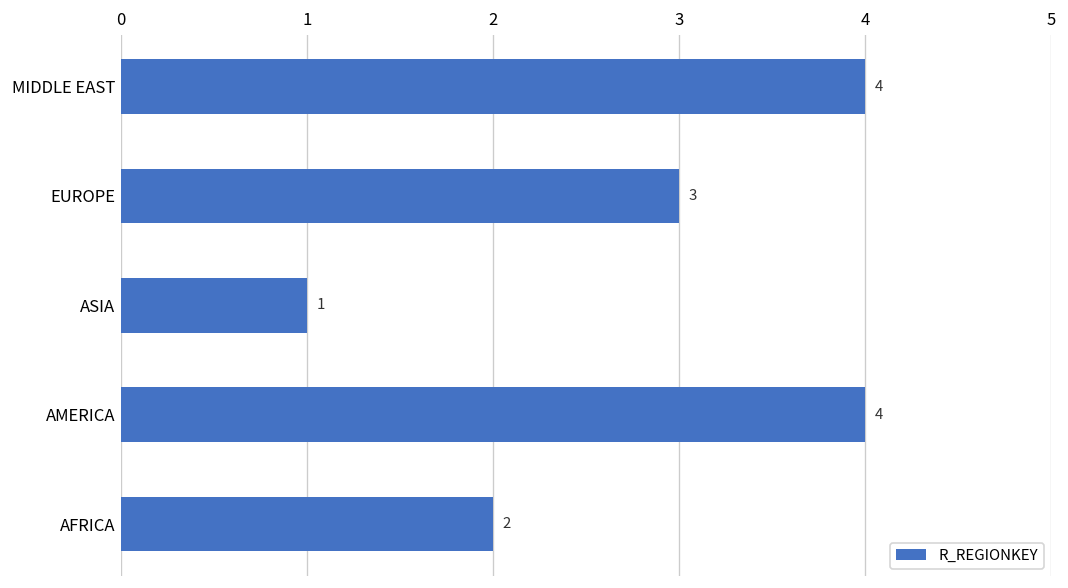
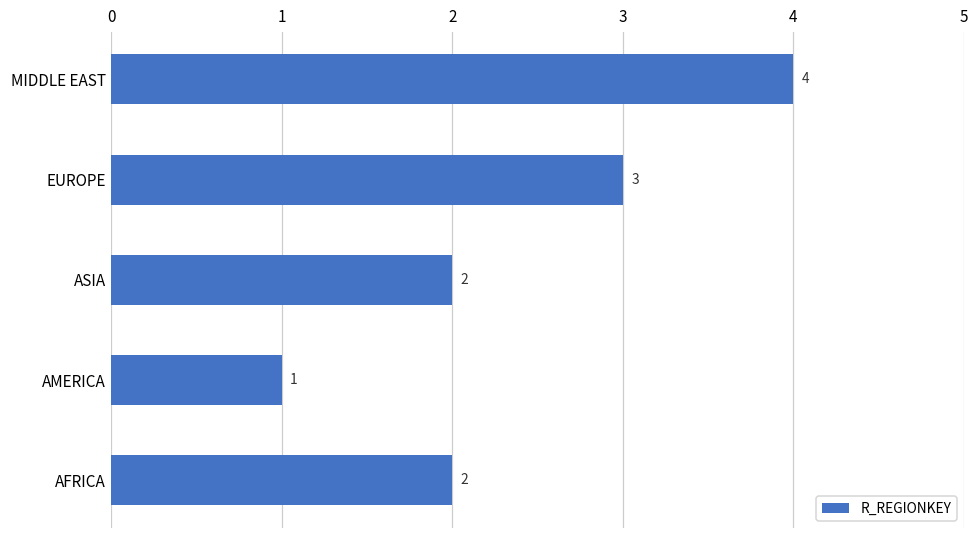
  {
    "MIDDLE EAST": 4,
    "EUROPE": 3,
-   "ASIA": 1,
-   "AMERICA": 4,
+   "ASIA": 2,
+   "AMERICA": 1,
    "AFRICA": 2
  }
